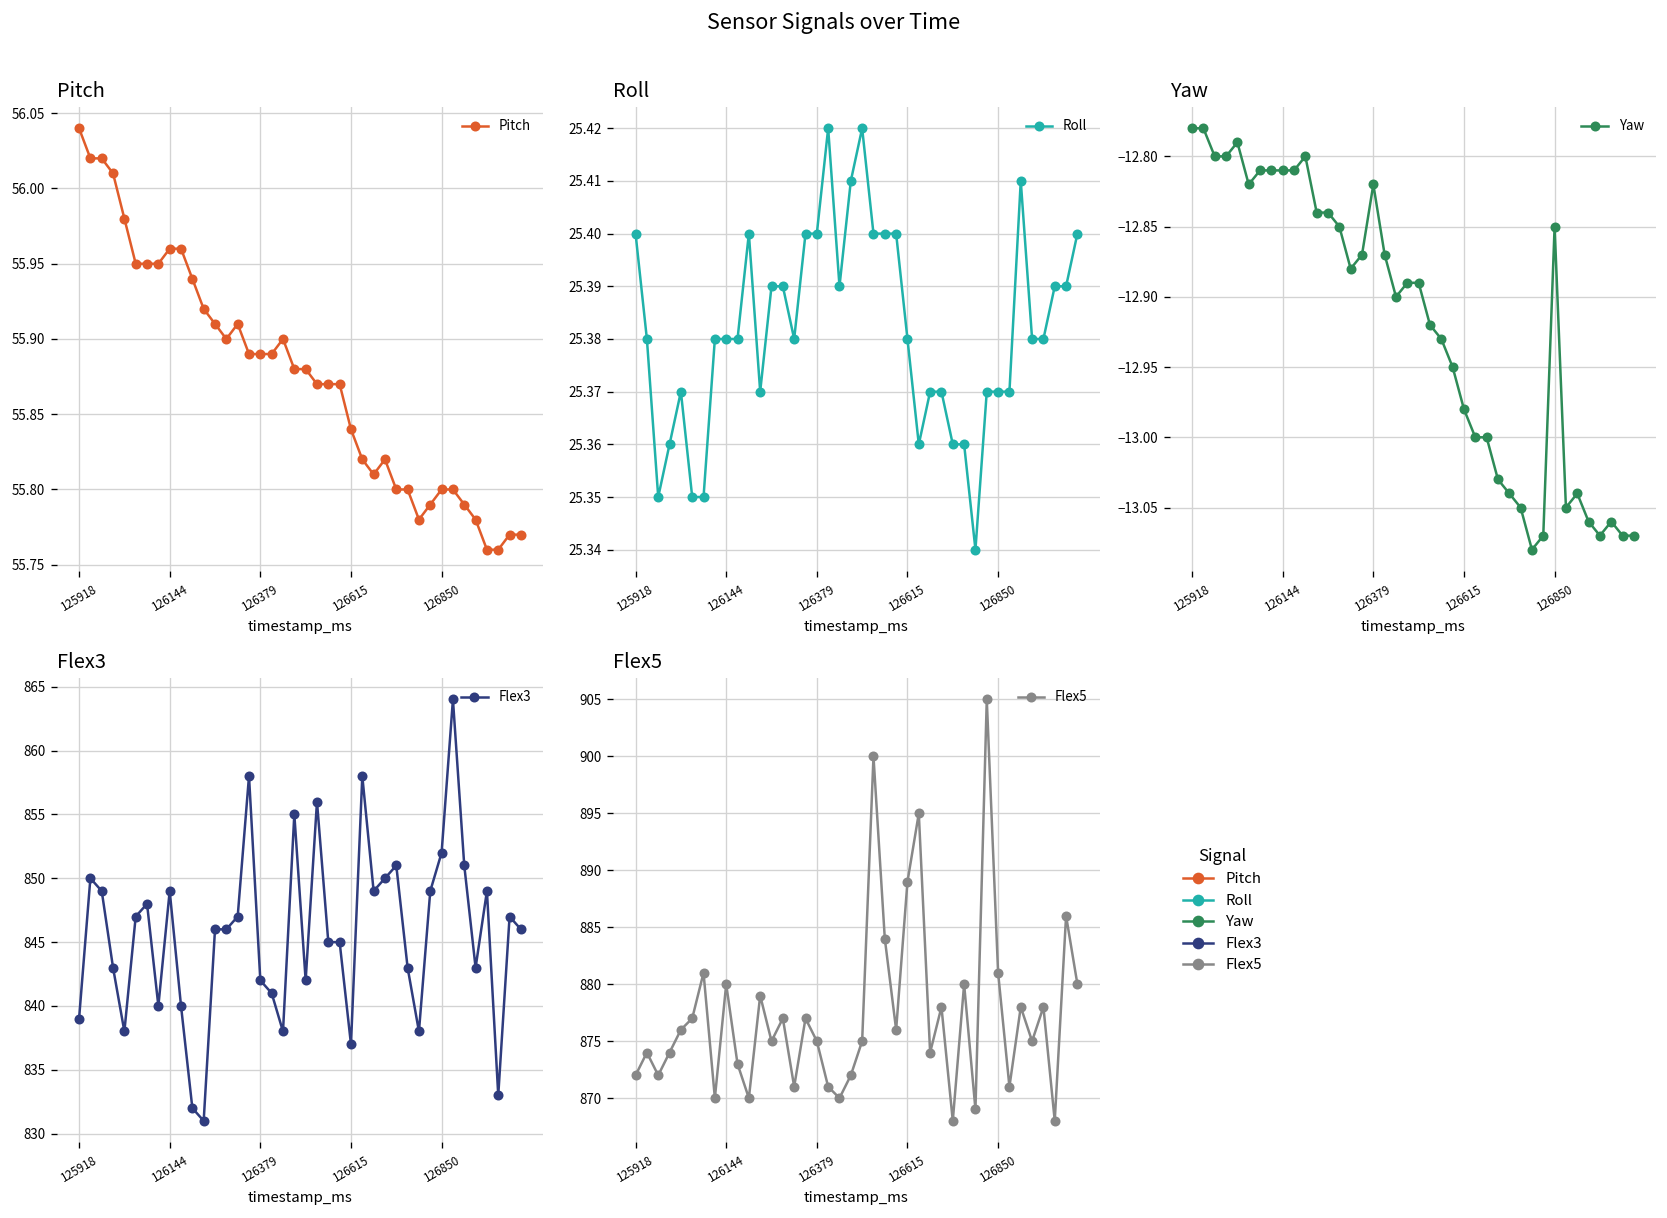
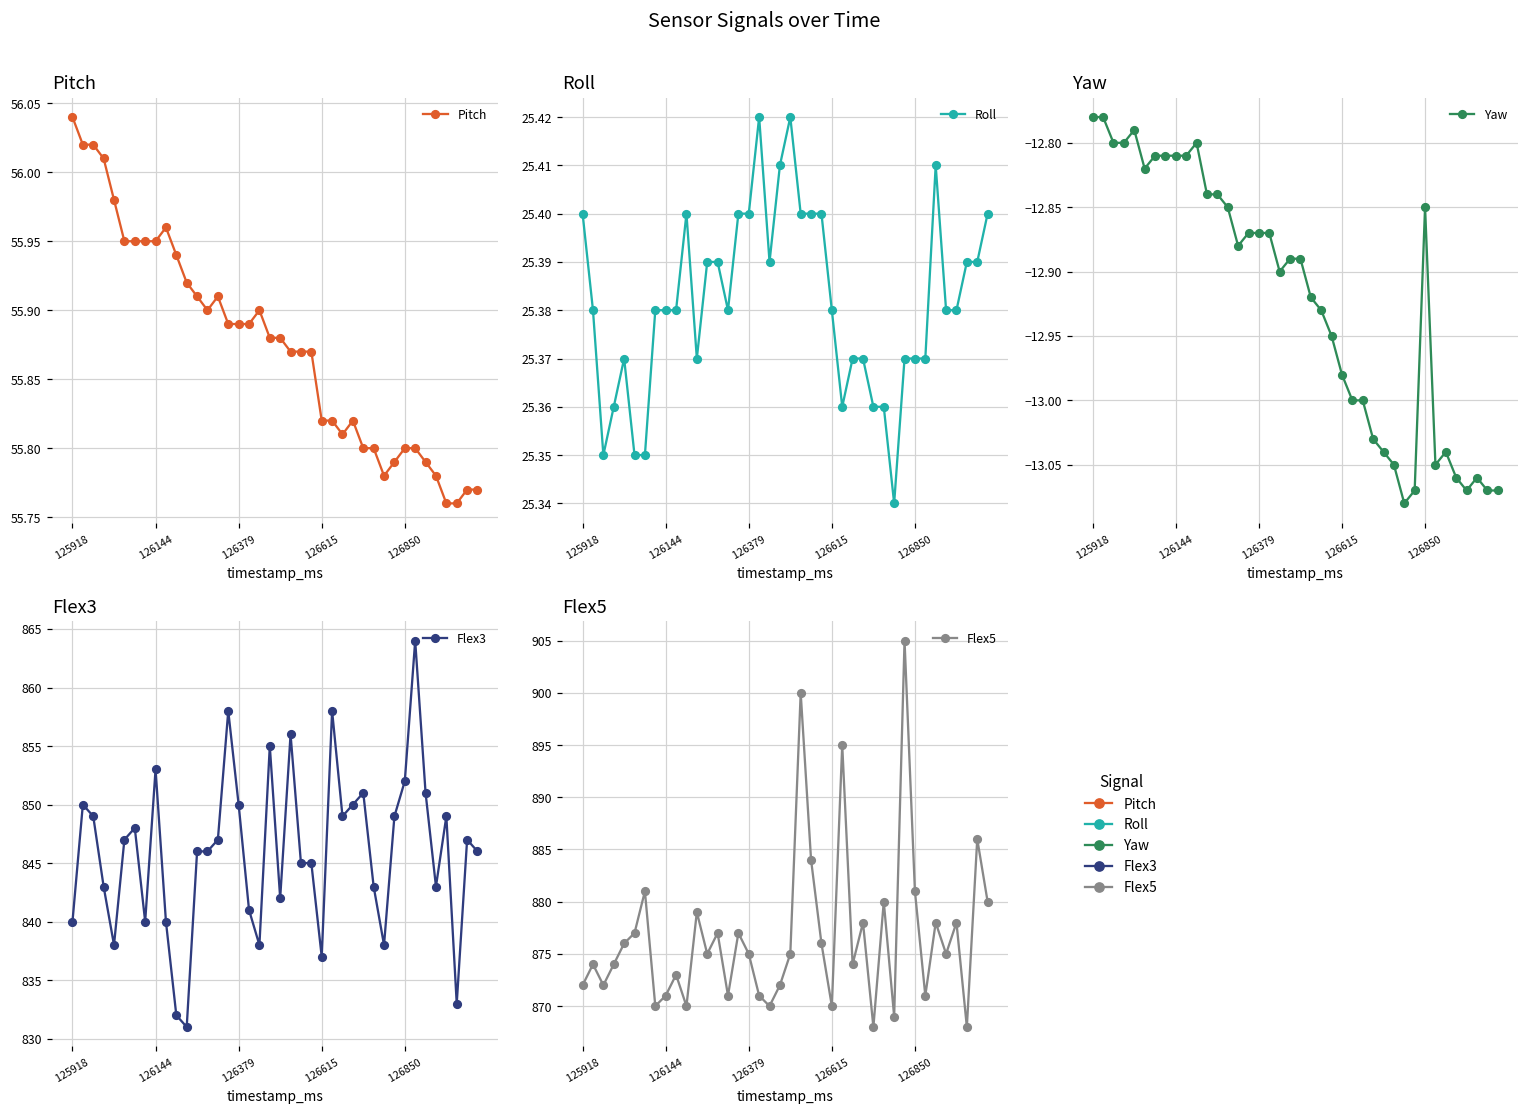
  {
    "Pitch": {
      "125918": 56.04,
-     "126144": 55.96,
+     "126144": 55.95,
      "126379": 55.89,
-     "126615": 55.84,
+     "126615": 55.82,
      "126850": 55.80
    },
    "Roll": {
      "125918": 25.400,
      "126144": 25.380,
      "126379": 25.400,
      "126615": 25.380,
      "126850": 25.370
    },
    "Yaw": {
      "125918": -12.78,
      "126144": -12.81,
-     "126379": -12.82,
+     "126379": -12.87,
      "126615": -12.98,
      "126850": -12.85
    },
    "Flex3": {
-     "125918": 839,
-     "126144": 849,
-     "126379": 842,
+     "125918": 840,
+     "126144": 853,
+     "126379": 850,
      "126615": 837,
      "126850": 852
    },
    "Flex5": {
      "125918": 872,
-     "126144": 880,
+     "126144": 871,
      "126379": 875,
-     "126615": 889,
+     "126615": 870,
      "126850": 881
    }
  }
